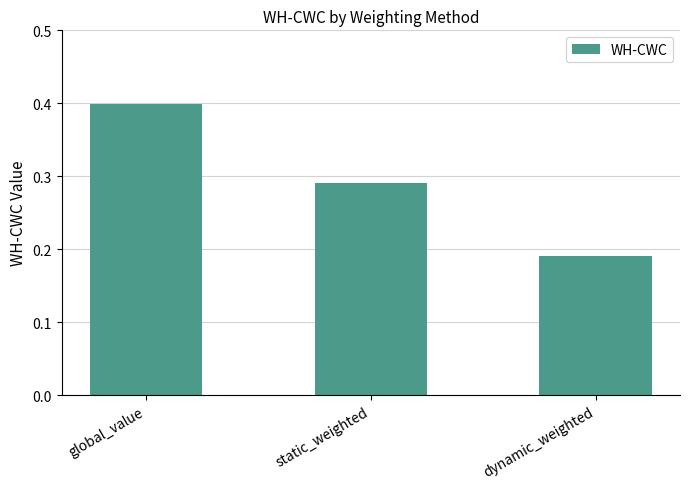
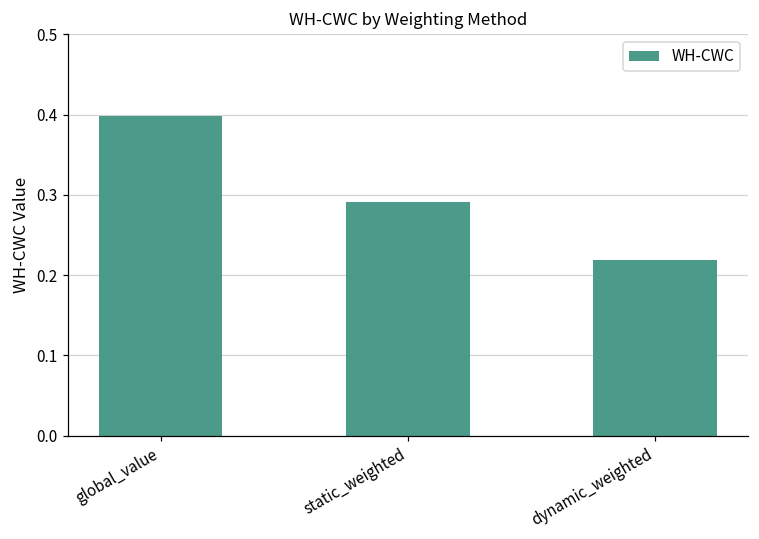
  {
    "global_value": 0.40,
    "static_weighted": 0.29,
-   "dynamic_weighted": 0.19
+   "dynamic_weighted": 0.22
  }
